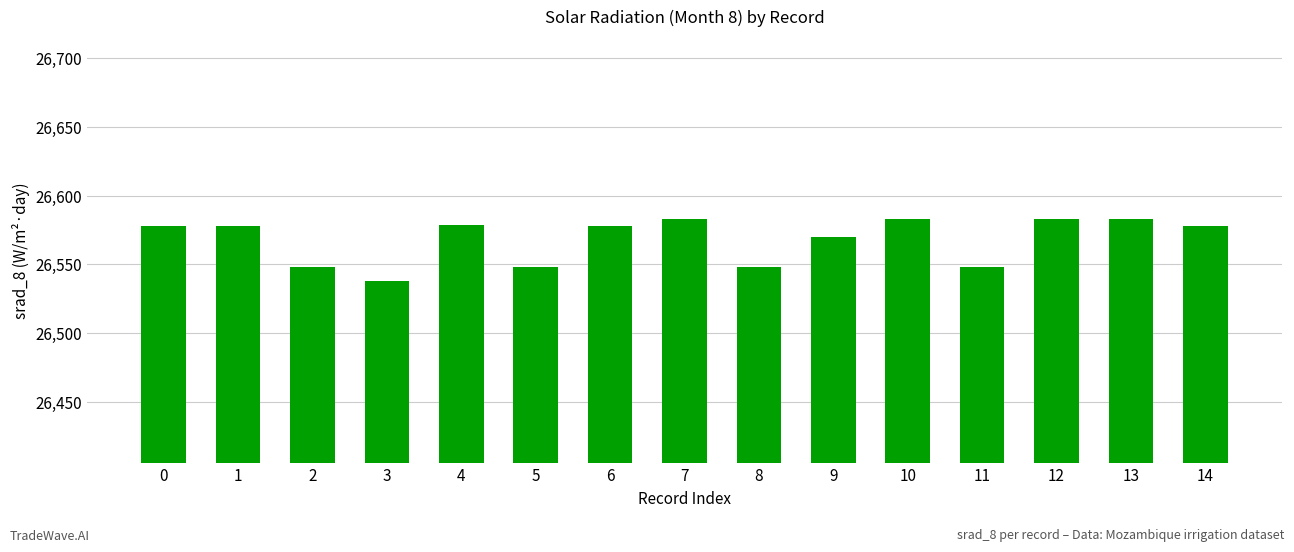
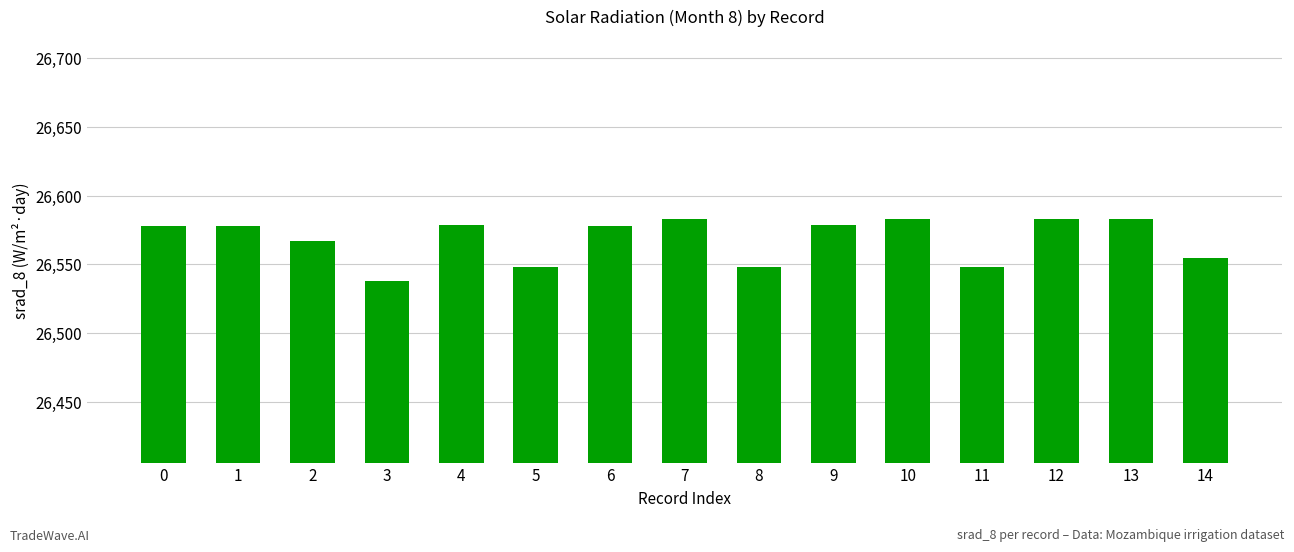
  {
    "0": "26,578",
    "1": "26,578",
-   "2": "26,548",
+   "2": "26,567",
    "3": "26,538",
    "4": "26,579",
    "5": "26,548",
    "6": "26,578",
    "7": "26,583",
    "8": "26,548",
-   "9": "26,570",
+   "9": "26,579",
    "10": "26,583",
    "11": "26,548",
    "12": "26,583",
    "13": "26,583",
-   "14": "26,578"
+   "14": "26,555"
  }
